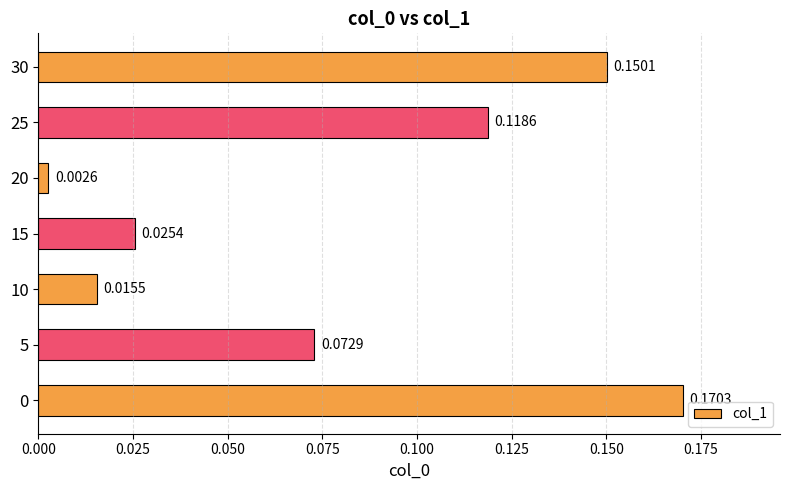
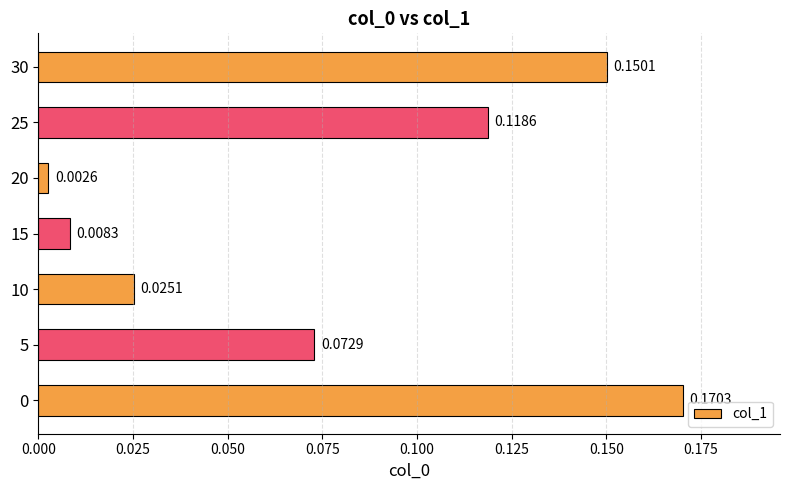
  {
    "30": 0.1501,
    "25": 0.1186,
    "20": 0.0026,
-   "15": 0.0254,
-   "10": 0.0155,
+   "15": 0.0083,
+   "10": 0.0251,
    "5": 0.0729
  }
